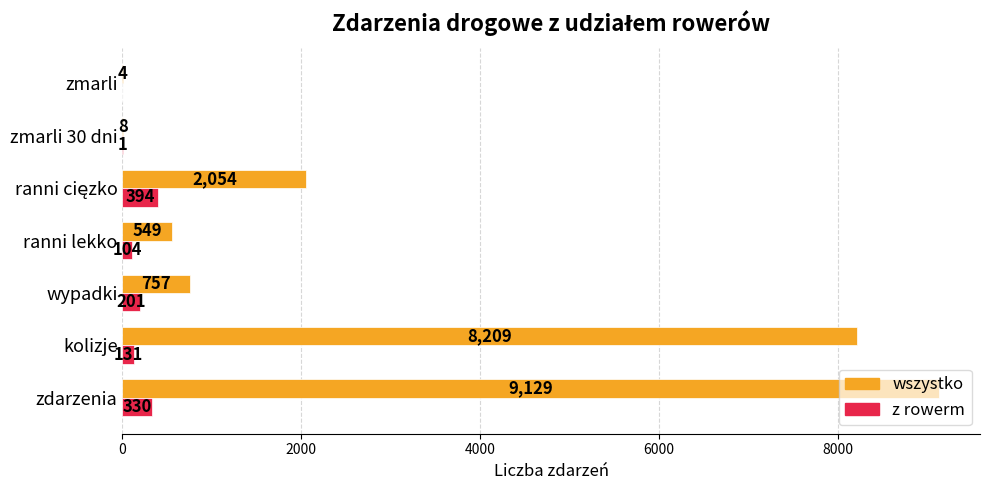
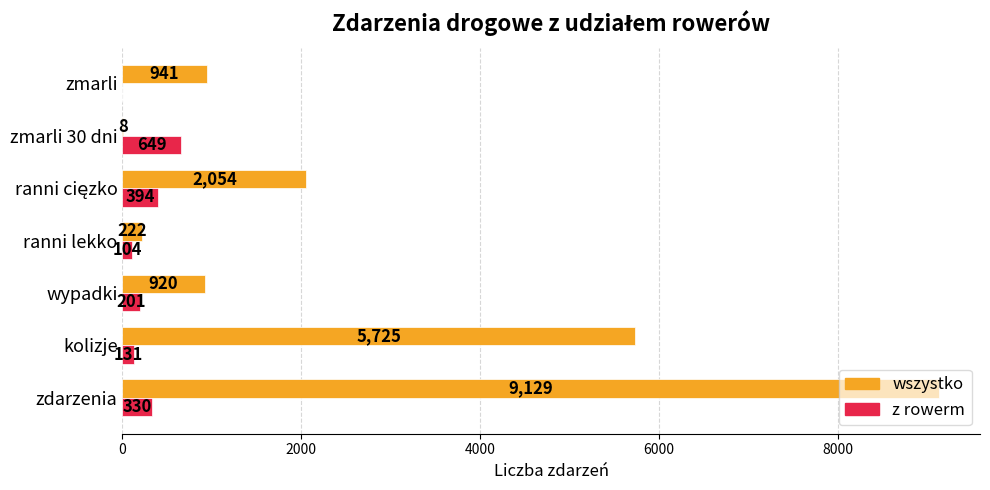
  {
    "wszystko": {
-     "zmarli": "4",
+     "zmarli": "941",
      "zmarli 30 dni": "8",
      "ranni cięzko": "2,054",
-     "ranni lekko": "549",
-     "wypadki": "757",
-     "kolizje": "8,209"
+     "ranni lekko": "222",
+     "wypadki": "920",
+     "kolizje": "5,725"
    },
    "z rowerm": {
-     "zmarli 30 dni": "1",
+     "zmarli 30 dni": "649",
      "ranni cięzko": "394",
      "ranni lekko": "104",
      "wypadki": "201",
      "kolizje": "131",
      "zdarzenia": "330"
    }
  }
